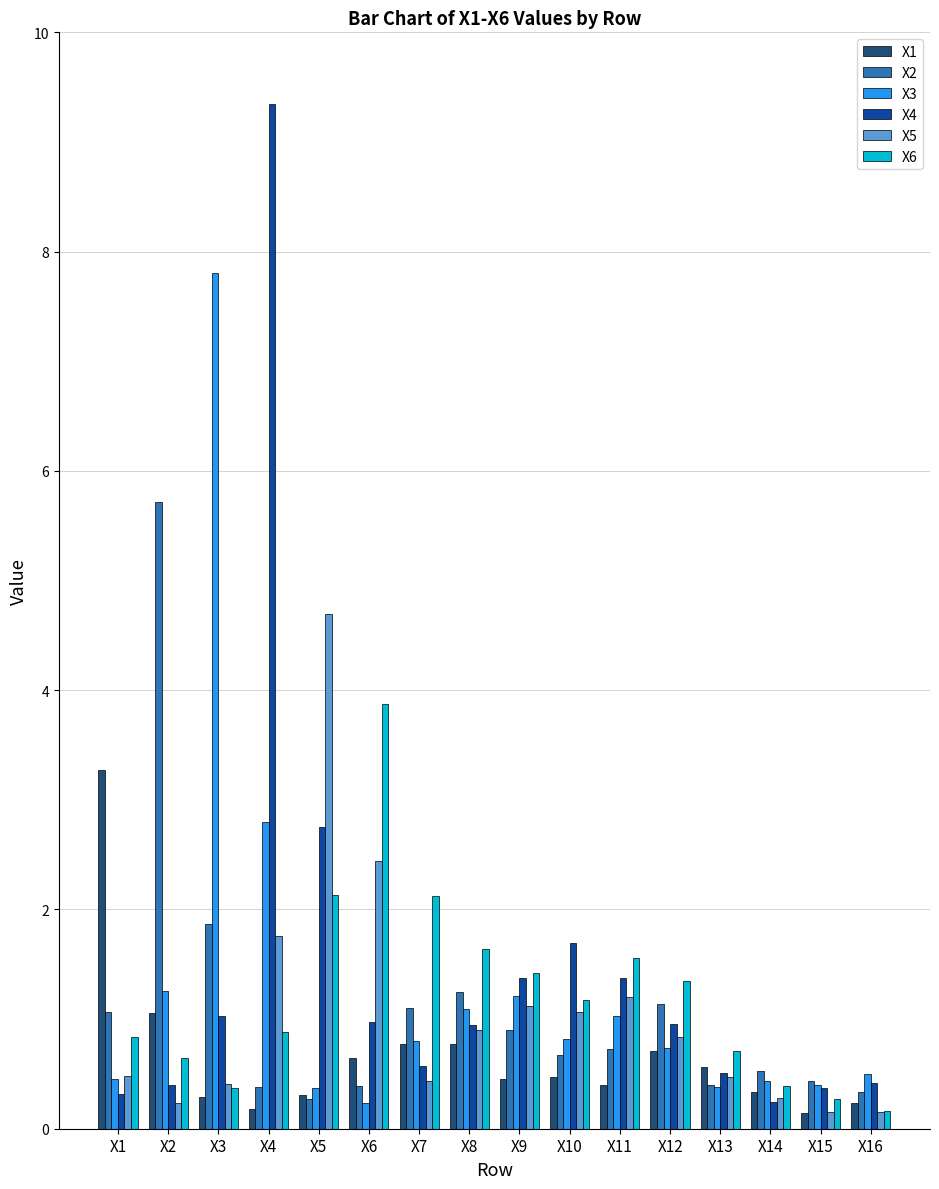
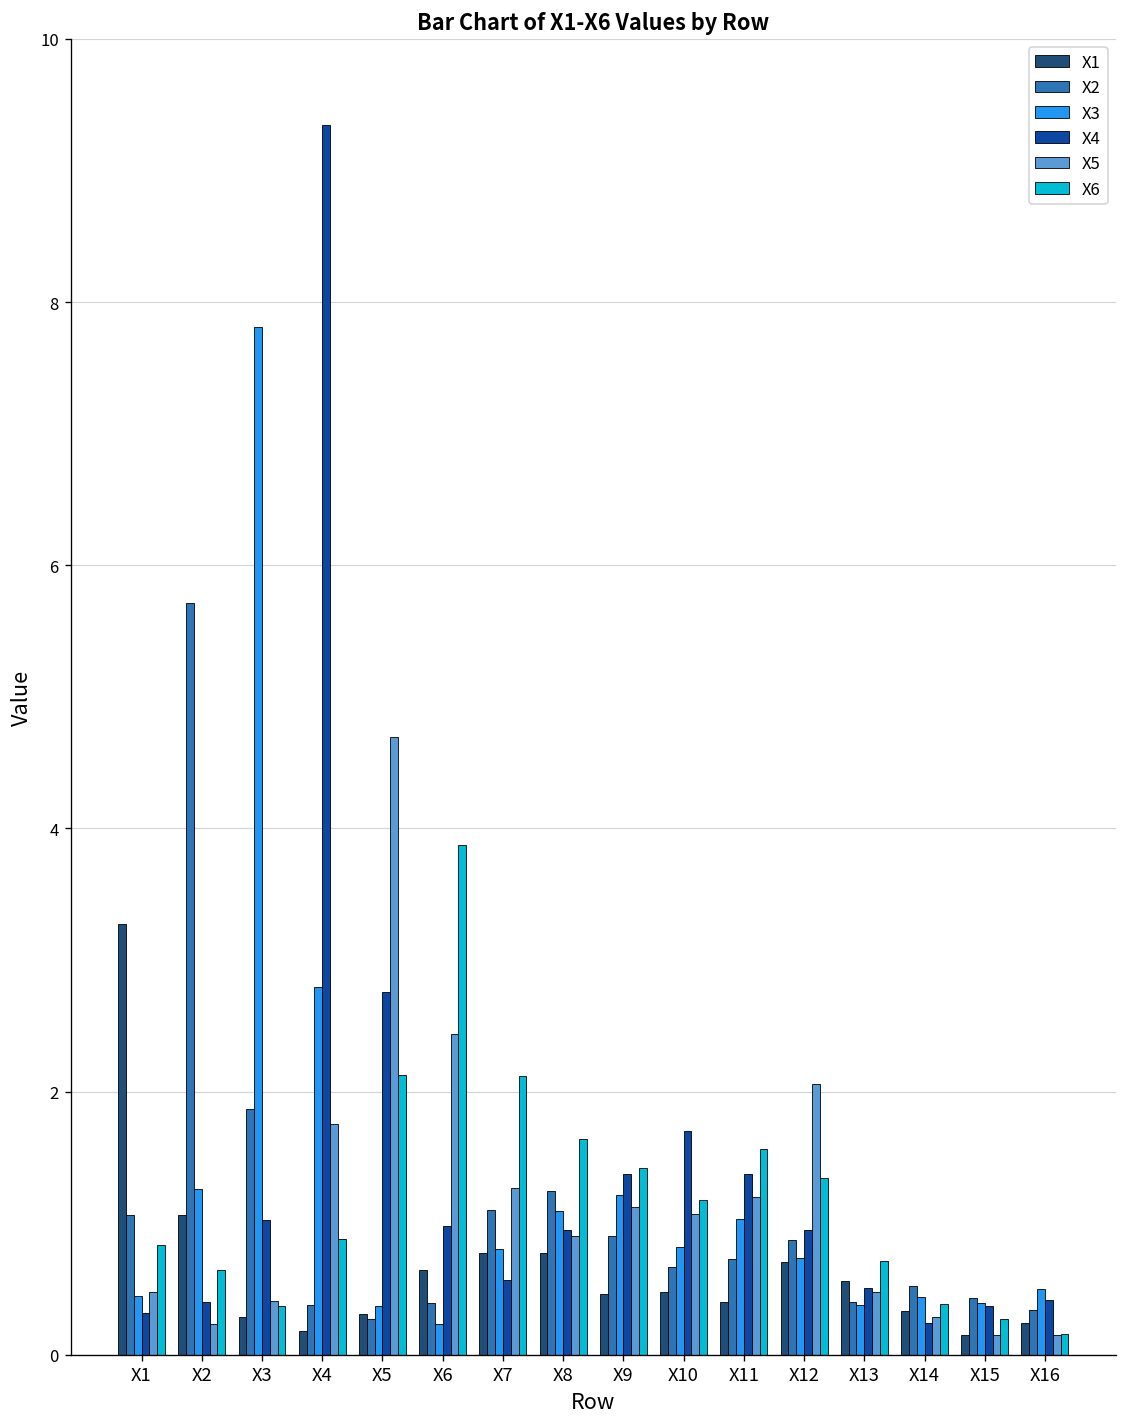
  {
    "X2": {
      "X1": 1.06,
      "X2": 5.72,
      "X3": 1.87,
      "X4": 0.38,
      "X5": 0.27,
      "X6": 0.39,
      "X7": 1.10,
      "X8": 1.25,
      "X9": 0.90,
      "X10": 0.67,
      "X11": 0.73,
-     "X12": 1.14,
+     "X12": 0.87,
      "X13": 0.40,
      "X14": 0.53,
      "X15": 0.43,
      "X16": 0.34
    },
    "X5": {
      "X1": 0.48,
      "X2": 0.24,
      "X3": 0.41,
      "X4": 1.76,
      "X5": 4.69,
      "X6": 2.44,
-     "X7": 0.44,
+     "X7": 1.27,
      "X8": 0.90,
      "X9": 1.12,
      "X10": 1.07,
      "X11": 1.20,
-     "X12": 0.84,
+     "X12": 2.06,
      "X13": 0.47,
      "X14": 0.28,
      "X15": 0.15,
      "X16": 0.15
    }
  }
